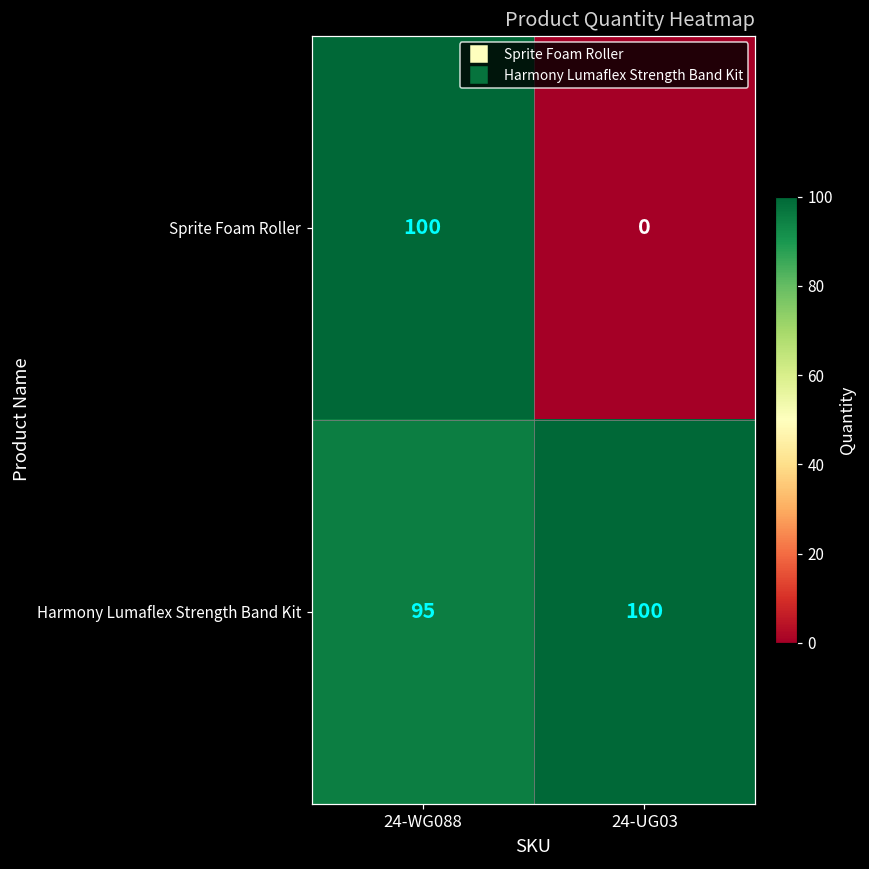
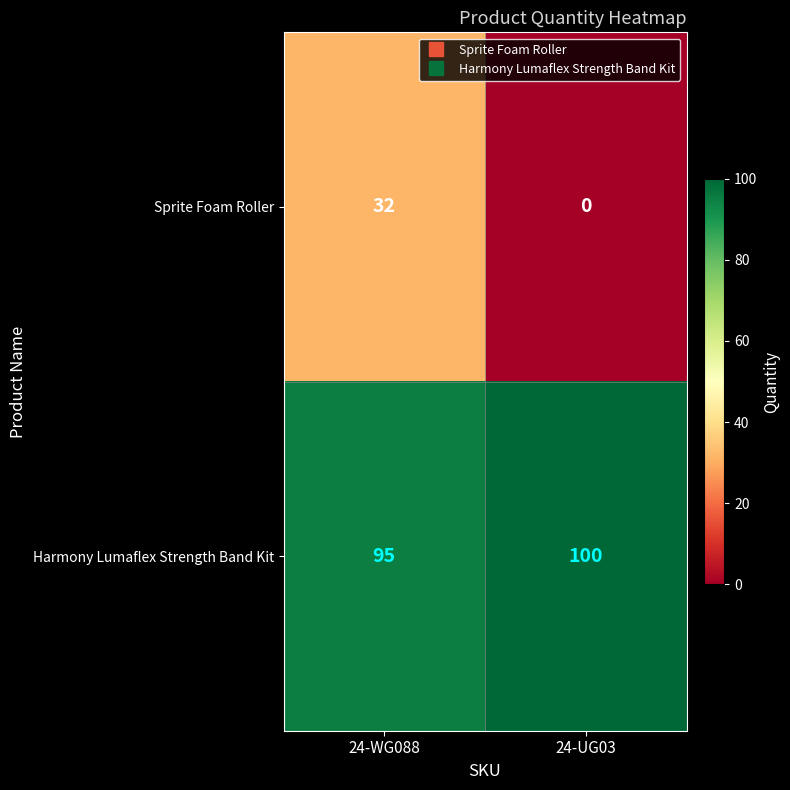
  {
    "Sprite Foam Roller": {
-     "24-WG088": 100,
+     "24-WG088": 32,
      "24-UG03": 0
    },
    "Harmony Lumaflex Strength Band Kit": {
      "24-WG088": 95,
      "24-UG03": 100
    }
  }
